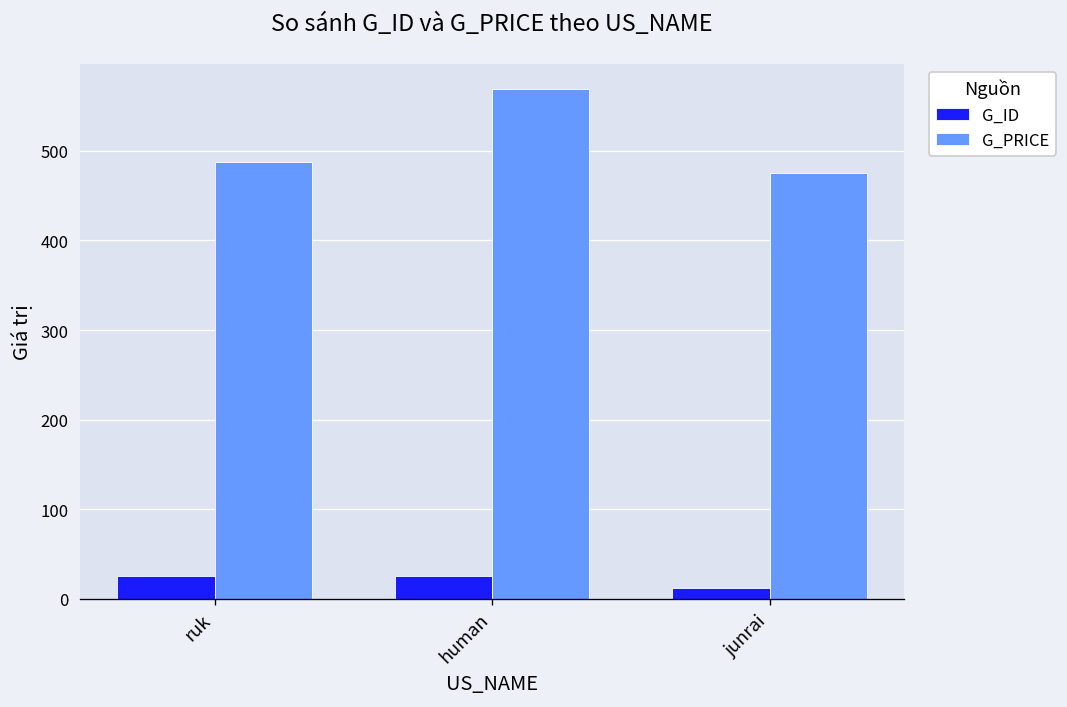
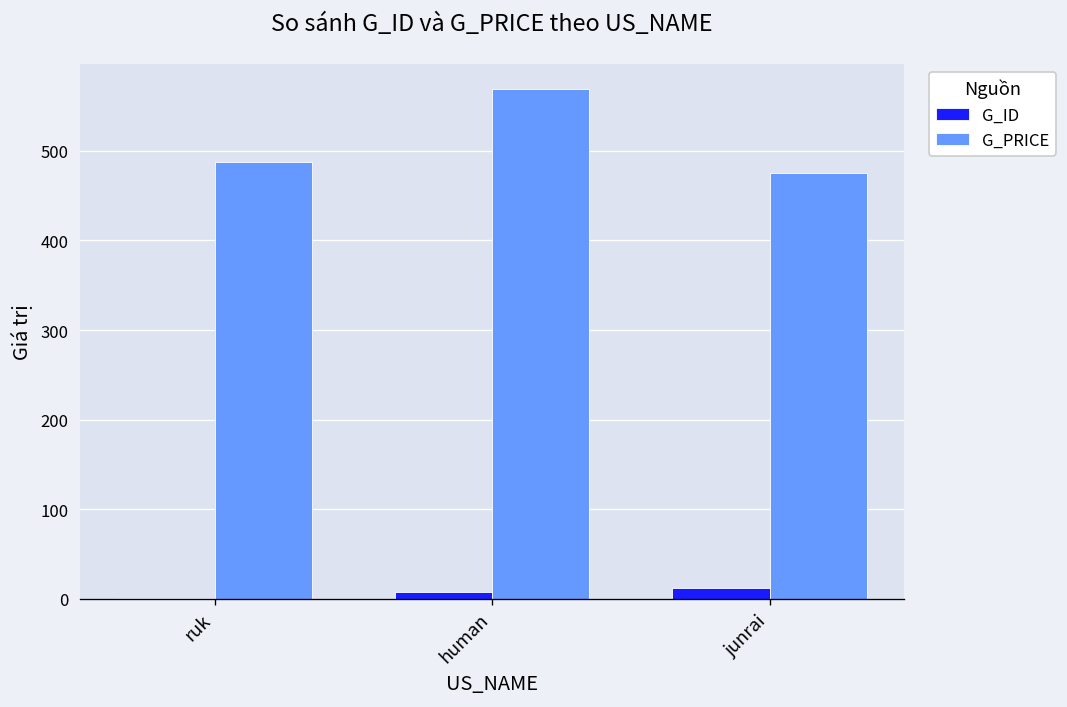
  {
    "G_ID": {
-     "ruk": 30,
-     "human": 30,
+     "ruk": 0,
+     "human": 10,
      "junrai": 10
    },
    "G_PRICE": {
      "ruk": 490,
      "human": 570,
      "junrai": 480
    }
  }
